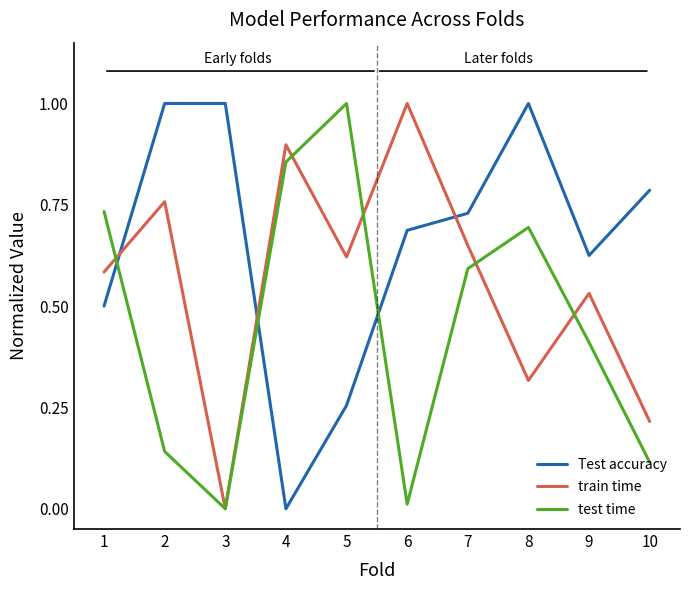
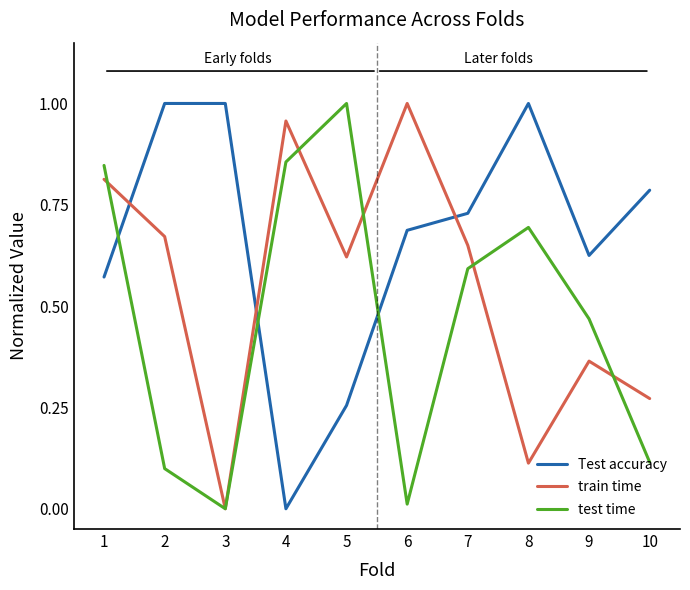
  {
    "Test accuracy": {
-     "1": 0.50,
+     "1": 0.57,
      "2": 1.00,
      "3": 1.00,
      "4": 0.00,
      "5": 0.26,
      "6": 0.69,
      "7": 0.73,
      "8": 1.00,
      "9": 0.63,
      "10": 0.79
    },
    "train time": {
-     "1": 0.58,
-     "2": 0.76,
-     "4": 0.90,
+     "1": 0.81,
+     "2": 0.67,
+     "4": 0.96,
      "5": 0.62,
      "6": 1.00,
      "7": 0.65,
-     "8": 0.32,
-     "9": 0.53,
-     "10": 0.22
+     "8": 0.11,
+     "9": 0.36,
+     "10": 0.27
    },
    "test time": {
-     "1": 0.73,
-     "2": 0.14,
+     "1": 0.85,
+     "2": 0.10,
      "4": 0.86,
      "5": 1.00,
      "6": 0.01,
      "7": 0.59,
      "8": 0.69,
-     "9": 0.41,
+     "9": 0.47,
      "10": 0.11
    }
  }
